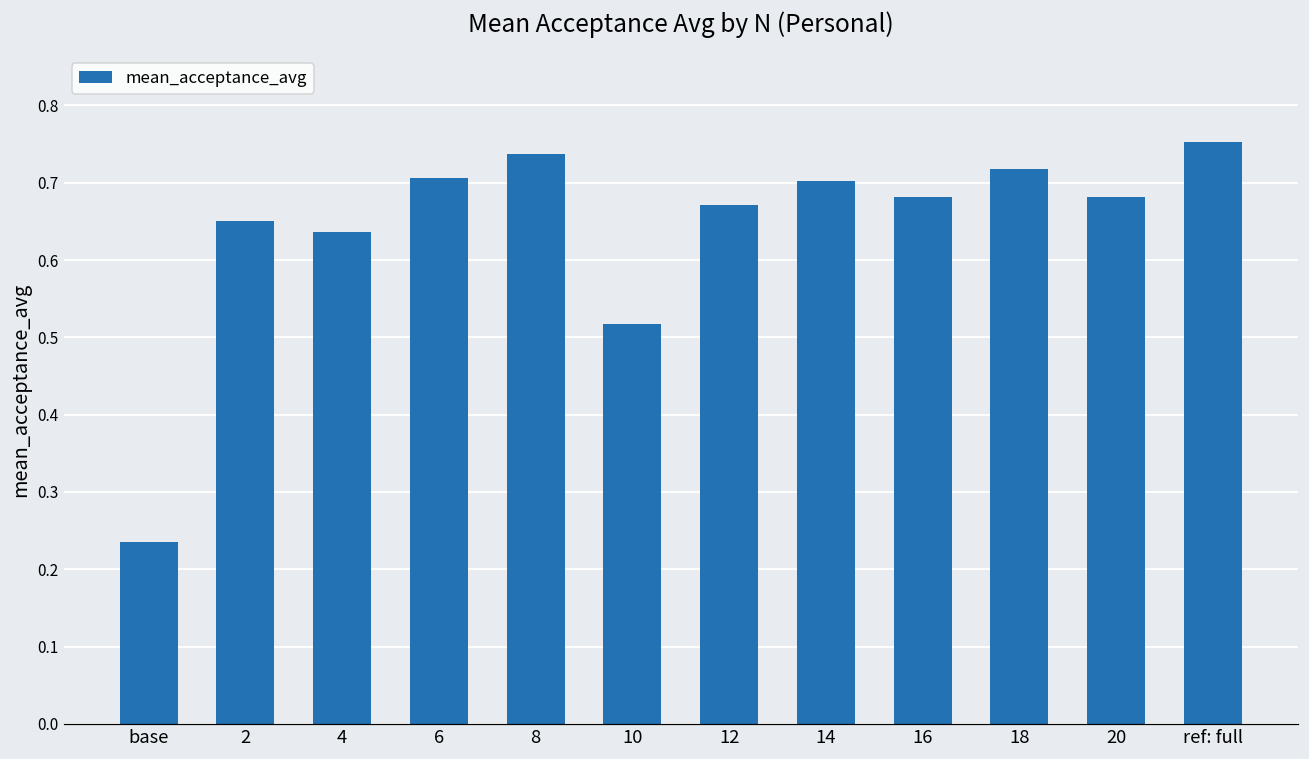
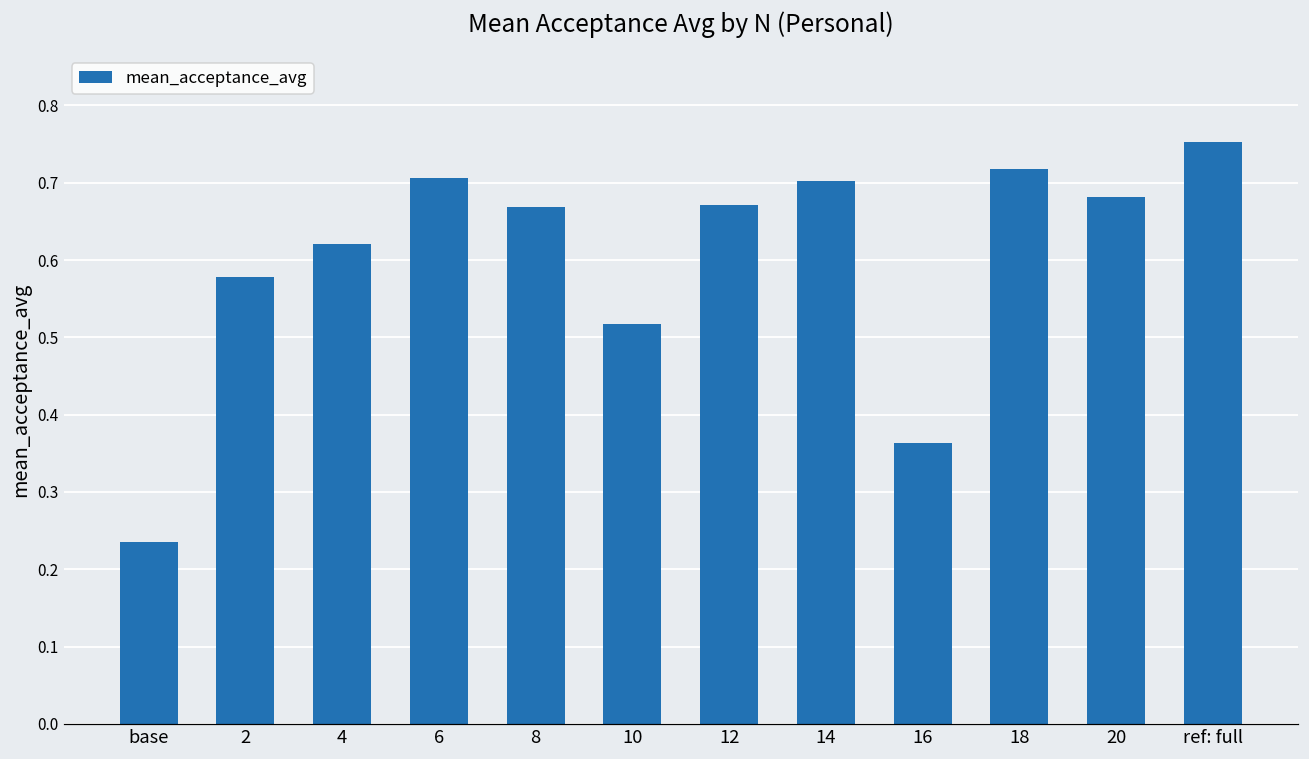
  {
    "base": 0.24,
-   "2": 0.65,
-   "4": 0.64,
+   "2": 0.58,
+   "4": 0.62,
    "6": 0.71,
-   "8": 0.74,
+   "8": 0.67,
    "10": 0.52,
    "12": 0.67,
    "14": 0.70,
-   "16": 0.68,
+   "16": 0.36,
    "18": 0.72,
    "20": 0.68,
    "ref: full": 0.75
  }
